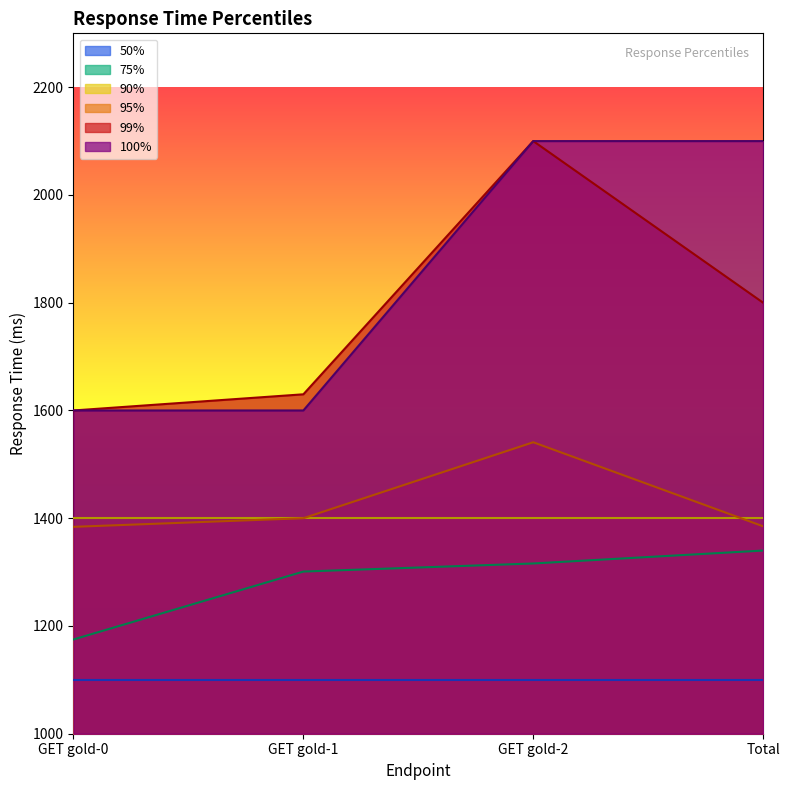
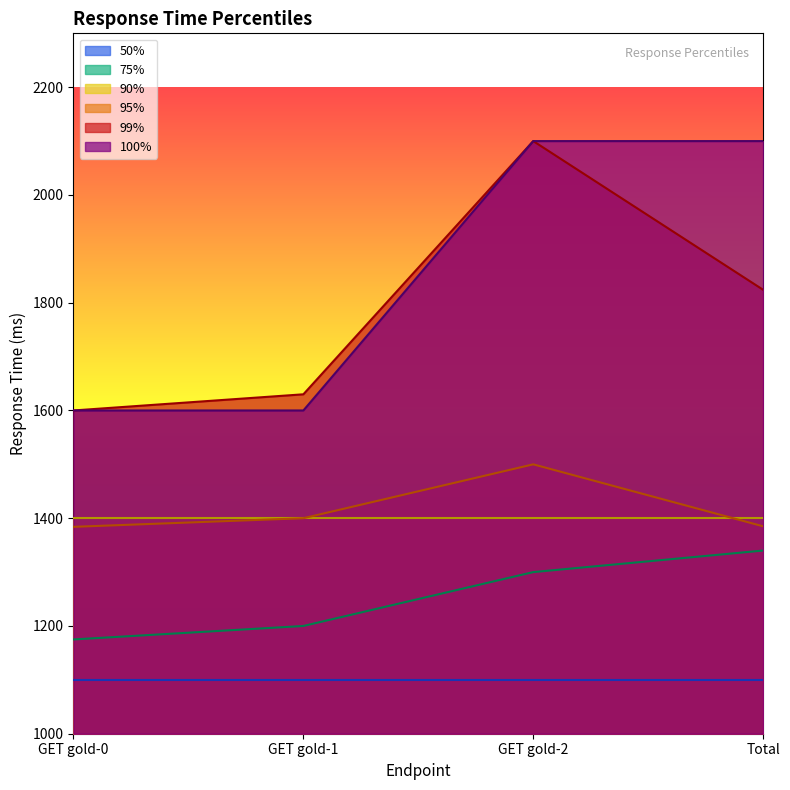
  {
    "50%": {
      "GET gold-0": 1100,
      "GET gold-1": 1100,
      "GET gold-2": 1100,
      "Total": 1100
    },
    "75%": {
      "GET gold-0": 1180,
-     "GET gold-1": 1300,
-     "GET gold-2": 1320,
+     "GET gold-1": 1200,
+     "GET gold-2": 1300,
      "Total": 1340
    },
    "90%": {
      "GET gold-0": 1400,
      "GET gold-2": 1400,
      "Total": 1400
    },
    "95%": {
      "GET gold-0": 1380,
-     "GET gold-2": 1540,
+     "GET gold-2": 1500,
      "Total": 1390
    },
    "99%": {
      "GET gold-1": 1630,
-     "Total": 1800
+     "Total": 1820
    },
    "100%": {
      "GET gold-1": 1600,
      "Total": 2100
    }
  }
